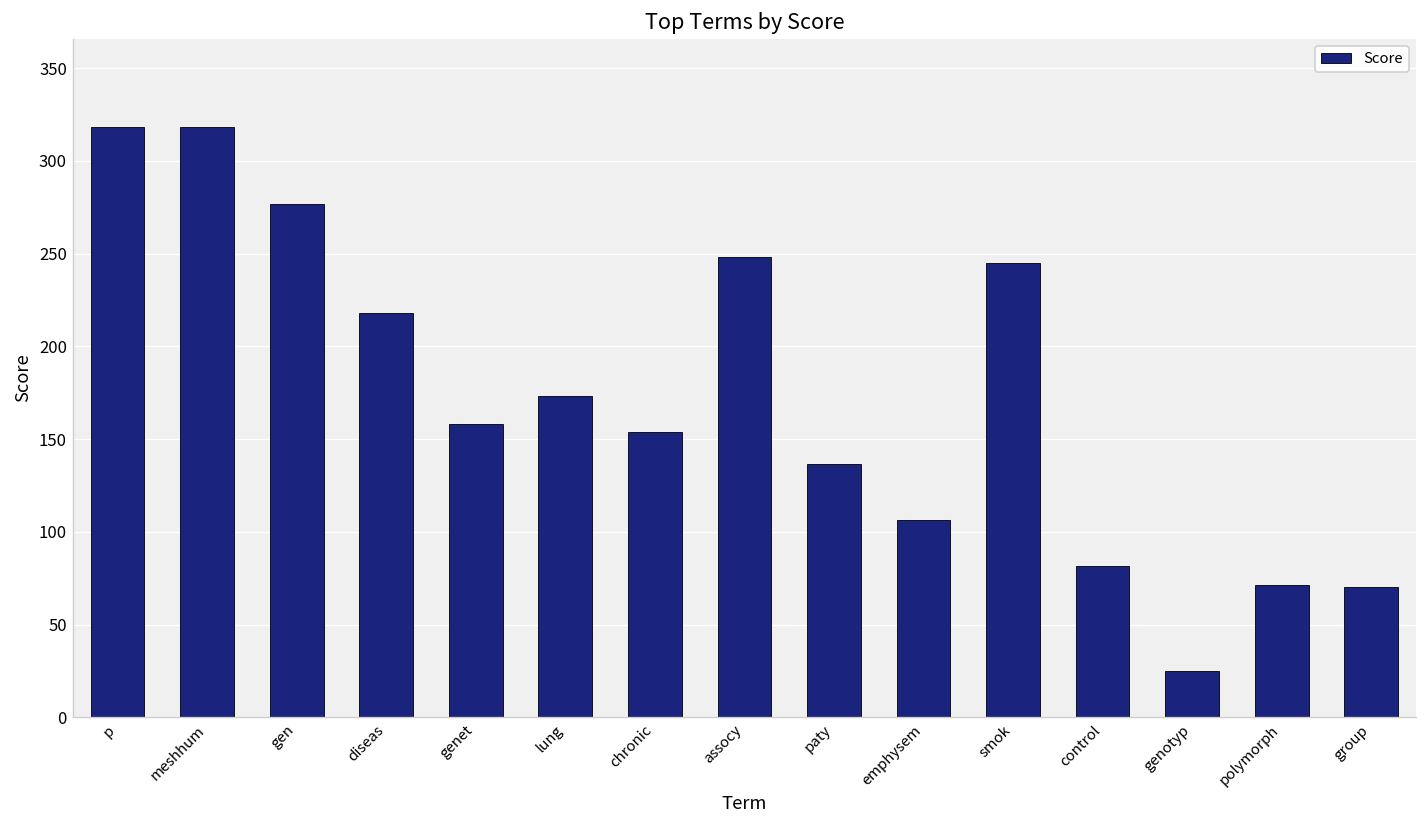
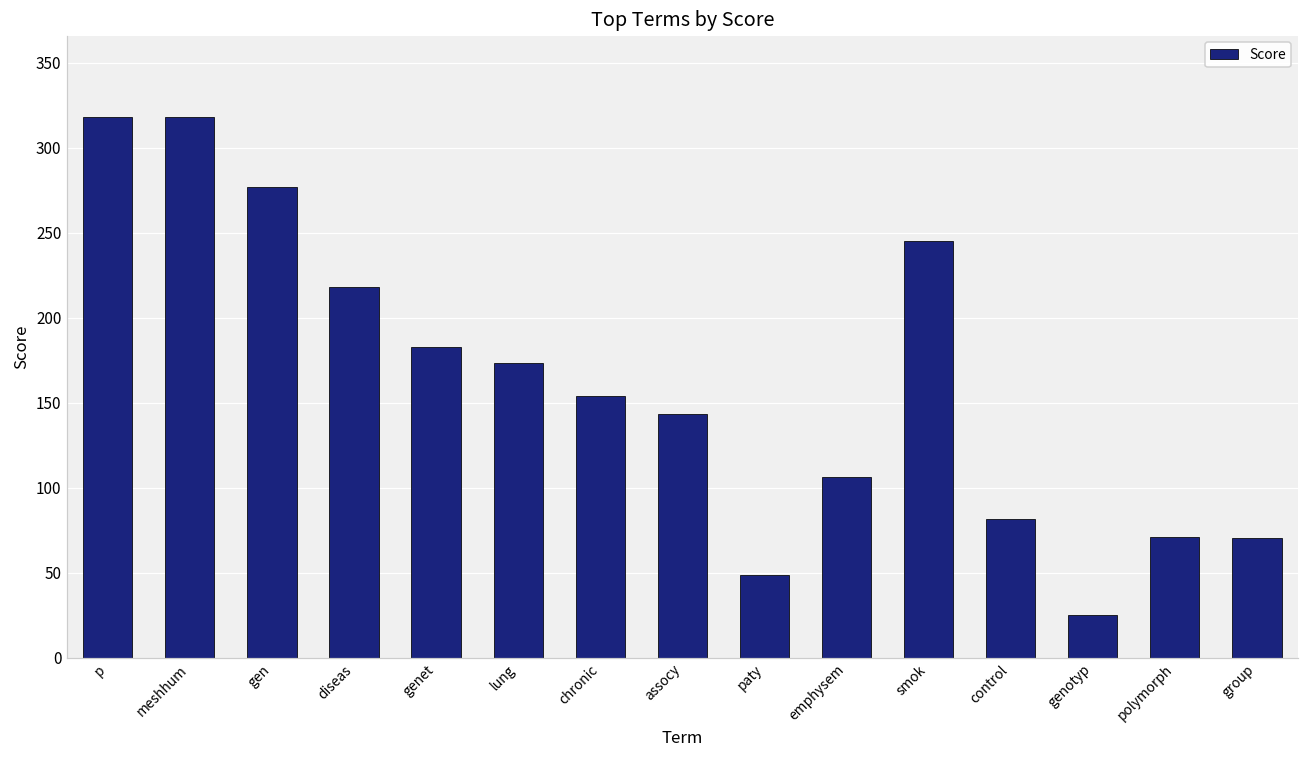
  {
    "p": 318,
    "meshhum": 318,
    "gen": 277,
    "diseas": 218,
-   "genet": 158,
+   "genet": 183,
    "lung": 173,
    "chronic": 154,
-   "assocy": 248,
-   "paty": 136,
+   "assocy": 143,
+   "paty": 48,
    "emphysem": 106,
    "smok": 245,
    "control": 81,
    "genotyp": 25,
    "polymorph": 71,
    "group": 70
  }
